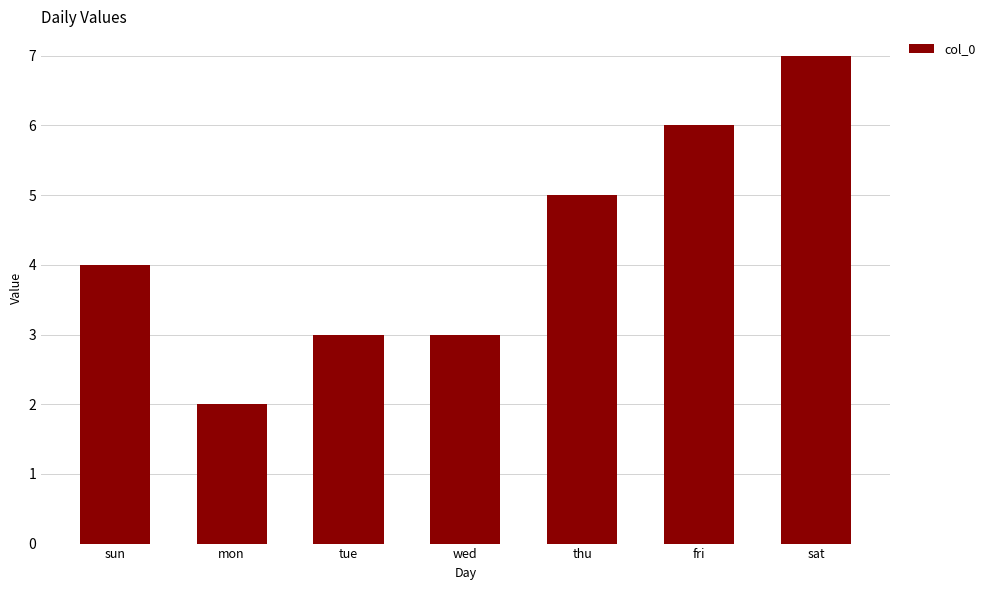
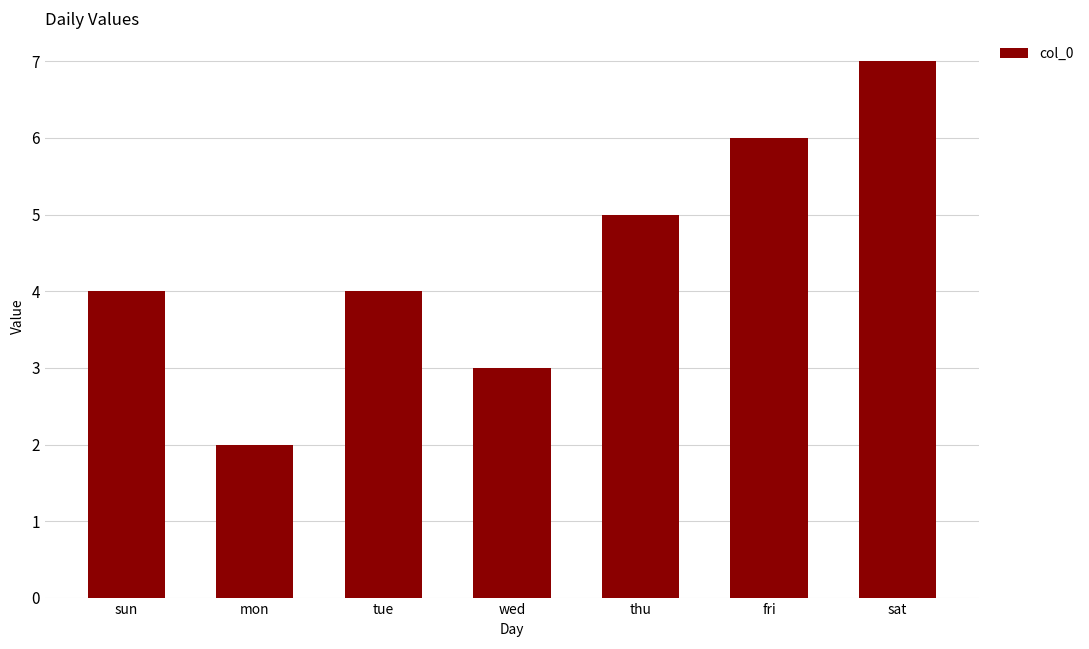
  {
    "sun": 4,
    "mon": 2,
-   "tue": 3,
+   "tue": 4,
    "wed": 3,
    "thu": 5,
    "fri": 6,
    "sat": 7
  }
